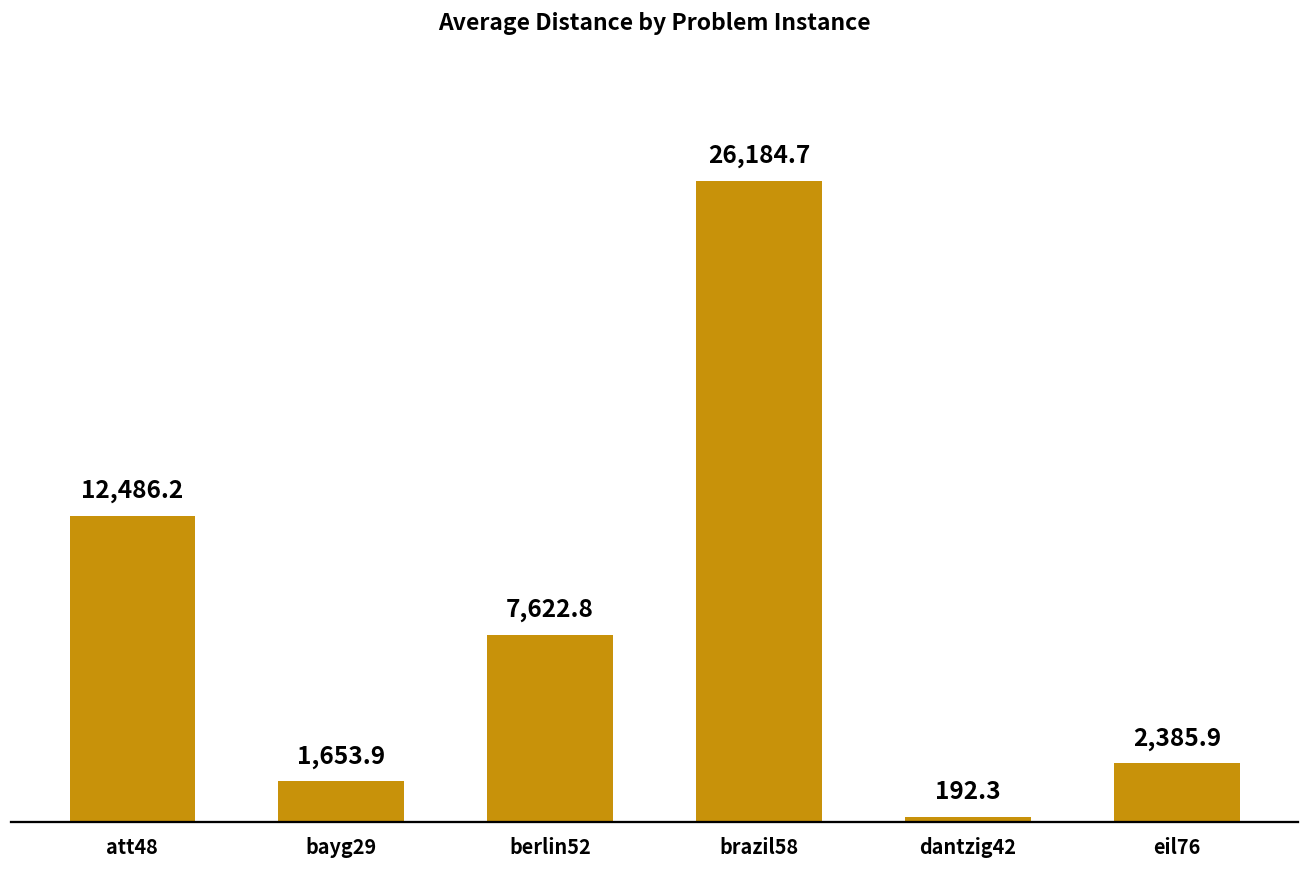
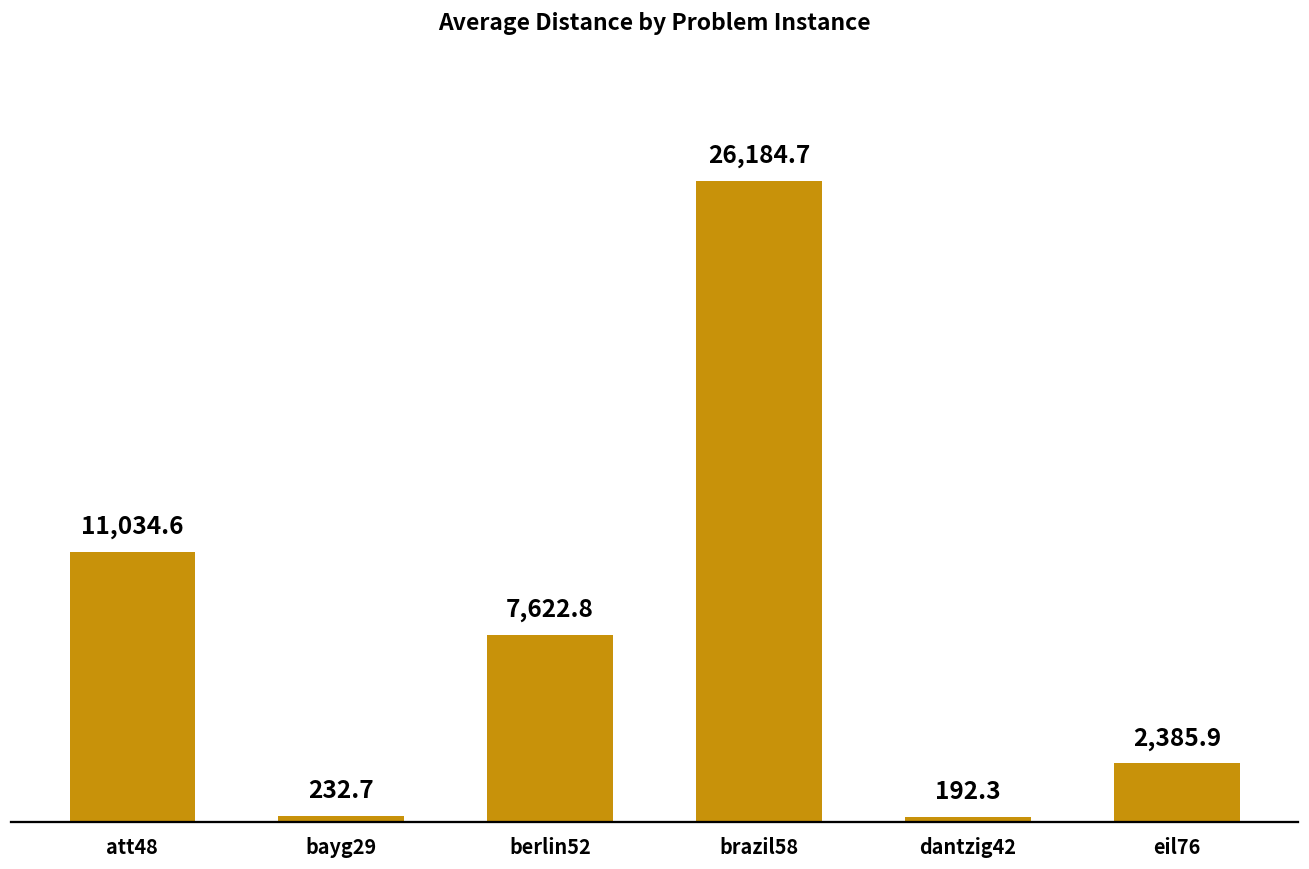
  {
-   "att48": "12,486.2",
-   "bayg29": "1,653.9",
+   "att48": "11,034.6",
+   "bayg29": "232.7",
    "berlin52": "7,622.8",
    "brazil58": "26,184.7",
    "dantzig42": "192.3",
    "eil76": "2,385.9"
  }
